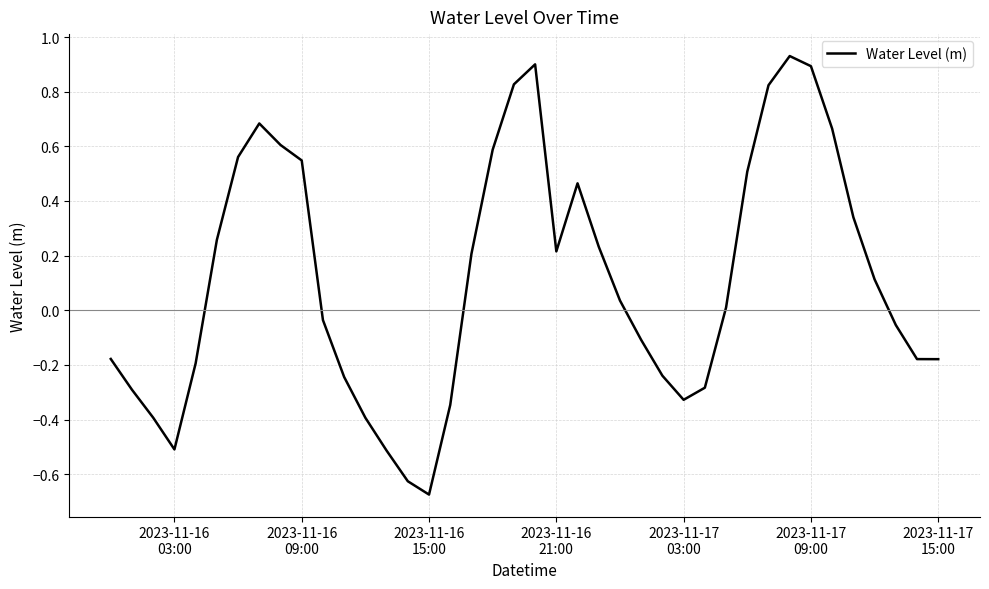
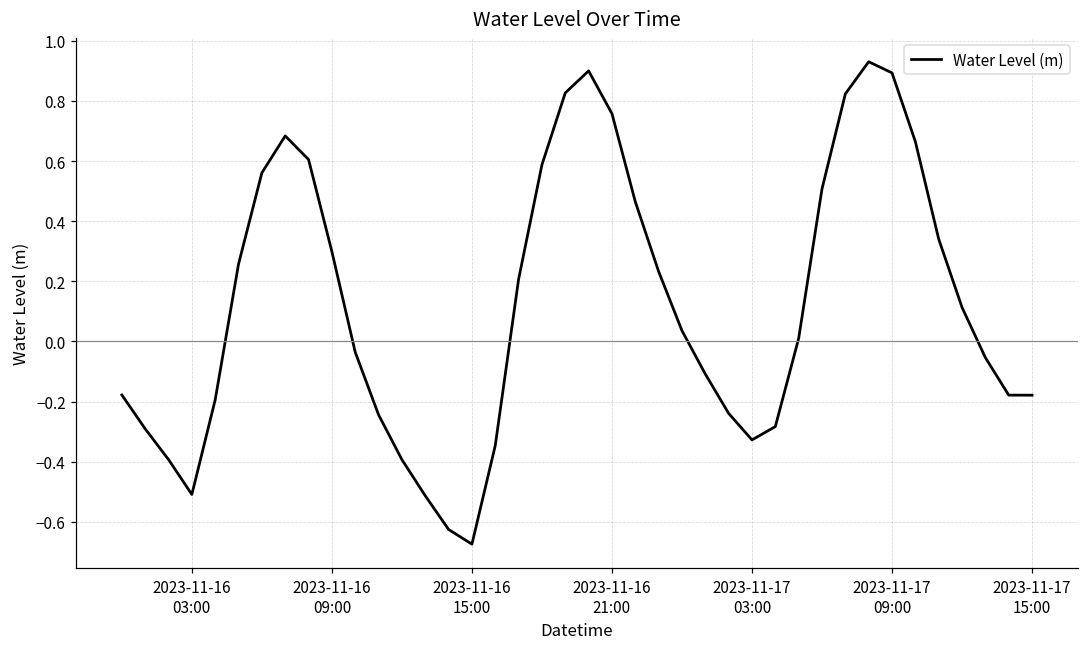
  {
    "2023-11-16 03:00": -0.51,
-   "2023-11-16 09:00": 0.55,
+   "2023-11-16 09:00": 0.30,
    "2023-11-16 15:00": -0.67,
-   "2023-11-16 21:00": 0.22,
+   "2023-11-16 21:00": 0.76,
    "2023-11-17 03:00": -0.33,
    "2023-11-17 09:00": 0.89,
    "2023-11-17 15:00": -0.18
  }
